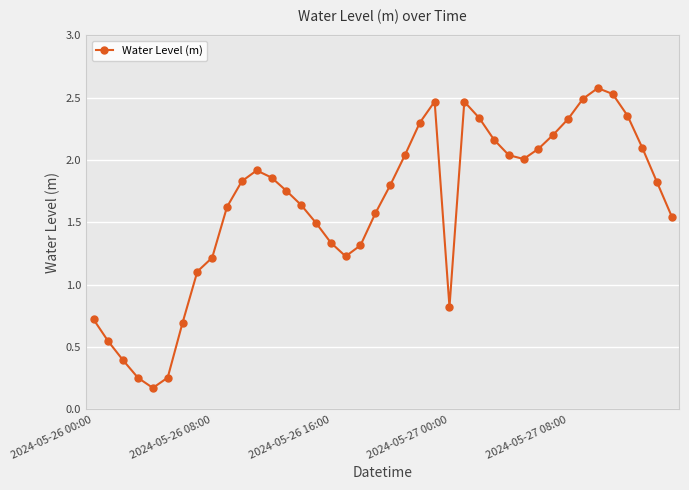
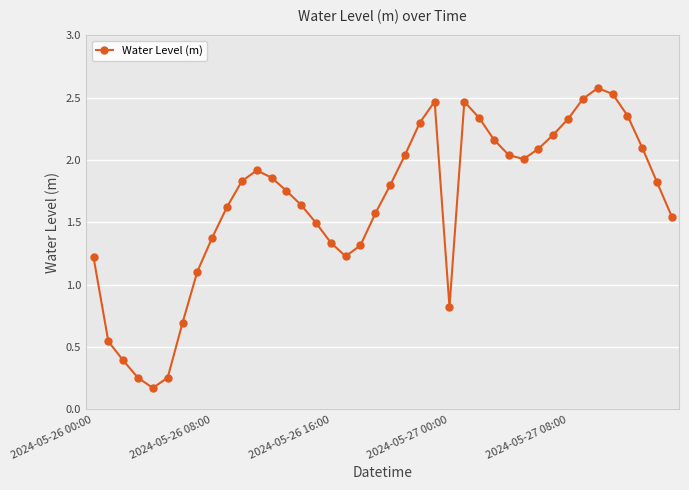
  {
-   "2024-05-26 00:00": 0.72,
-   "2024-05-26 08:00": 1.22,
+   "2024-05-26 00:00": 1.22,
+   "2024-05-26 08:00": 1.38,
    "2024-05-26 16:00": 1.34,
    "2024-05-27 00:00": 0.82,
    "2024-05-27 08:00": 2.33
  }
